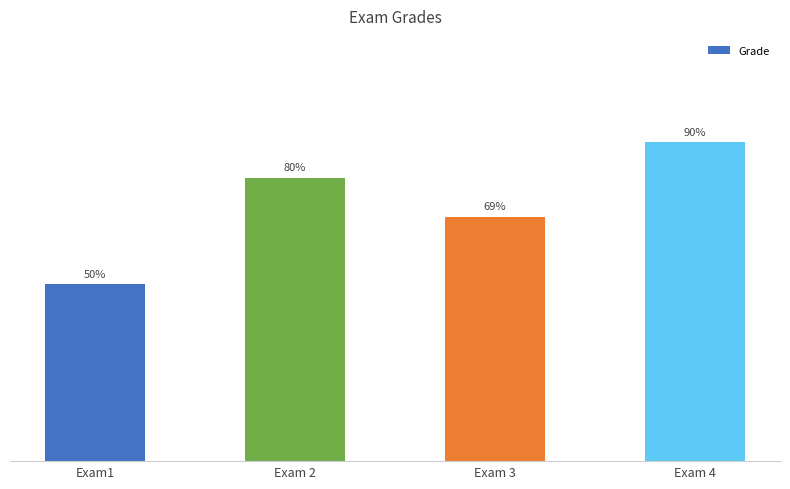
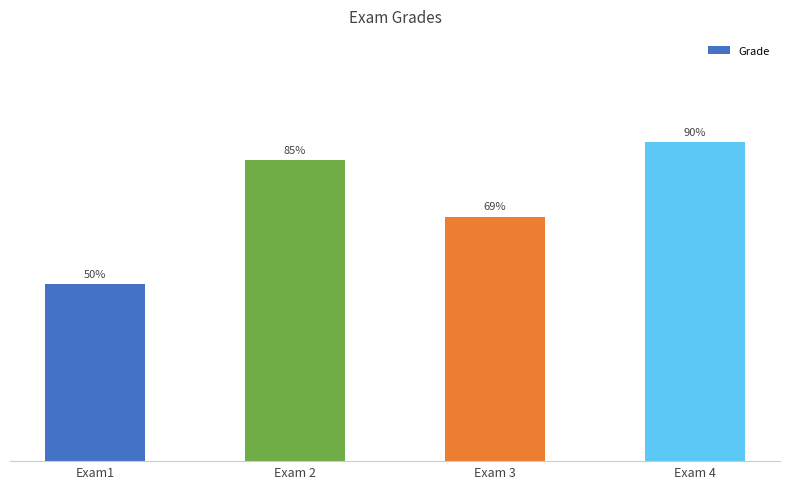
  {
    "Exam1": "50%",
-   "Exam 2": "80%",
+   "Exam 2": "85%",
    "Exam 3": "69%",
    "Exam 4": "90%"
  }
